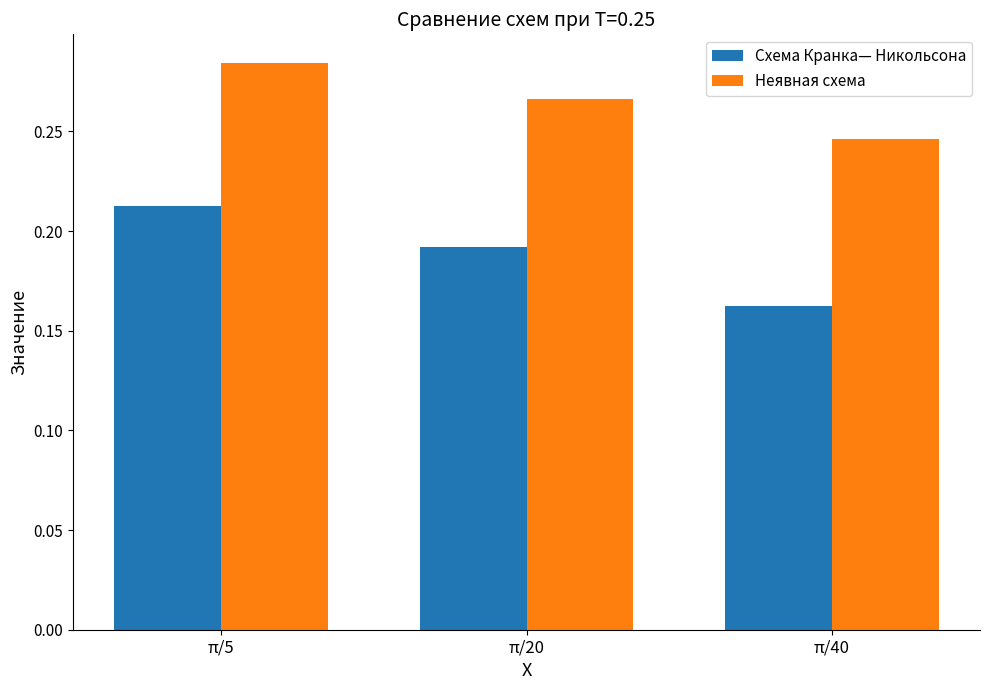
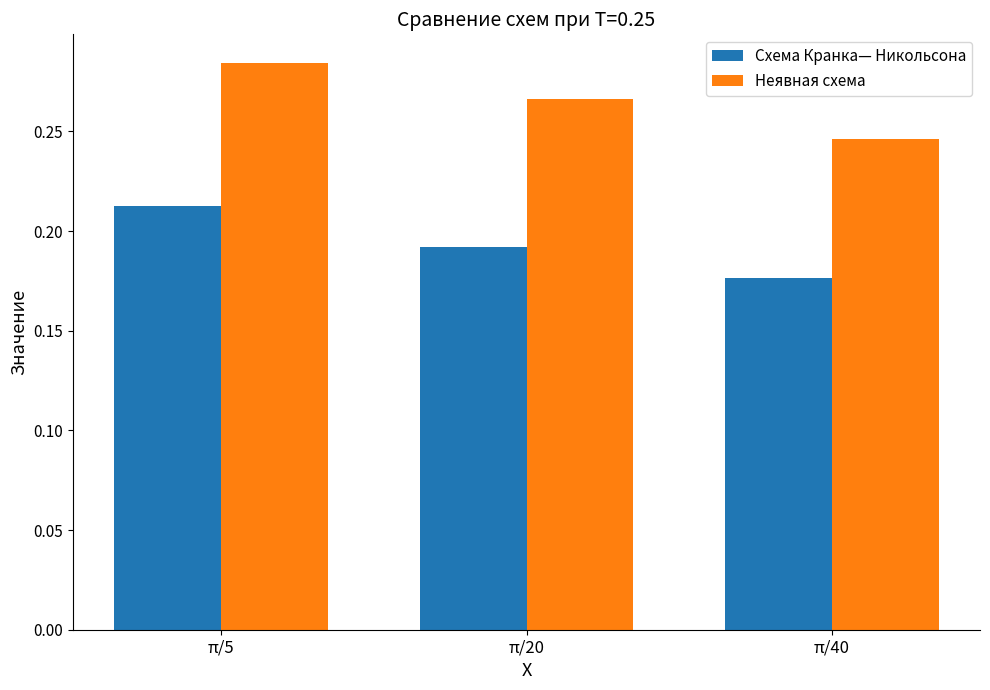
  {
    "Схема Кранка— Никольсона": {
      "π/5": 0.212,
      "π/20": 0.192,
-     "π/40": 0.162
+     "π/40": 0.176
    },
    "Неявная схема": {
      "π/5": 0.284,
      "π/20": 0.266,
      "π/40": 0.246
    }
  }
